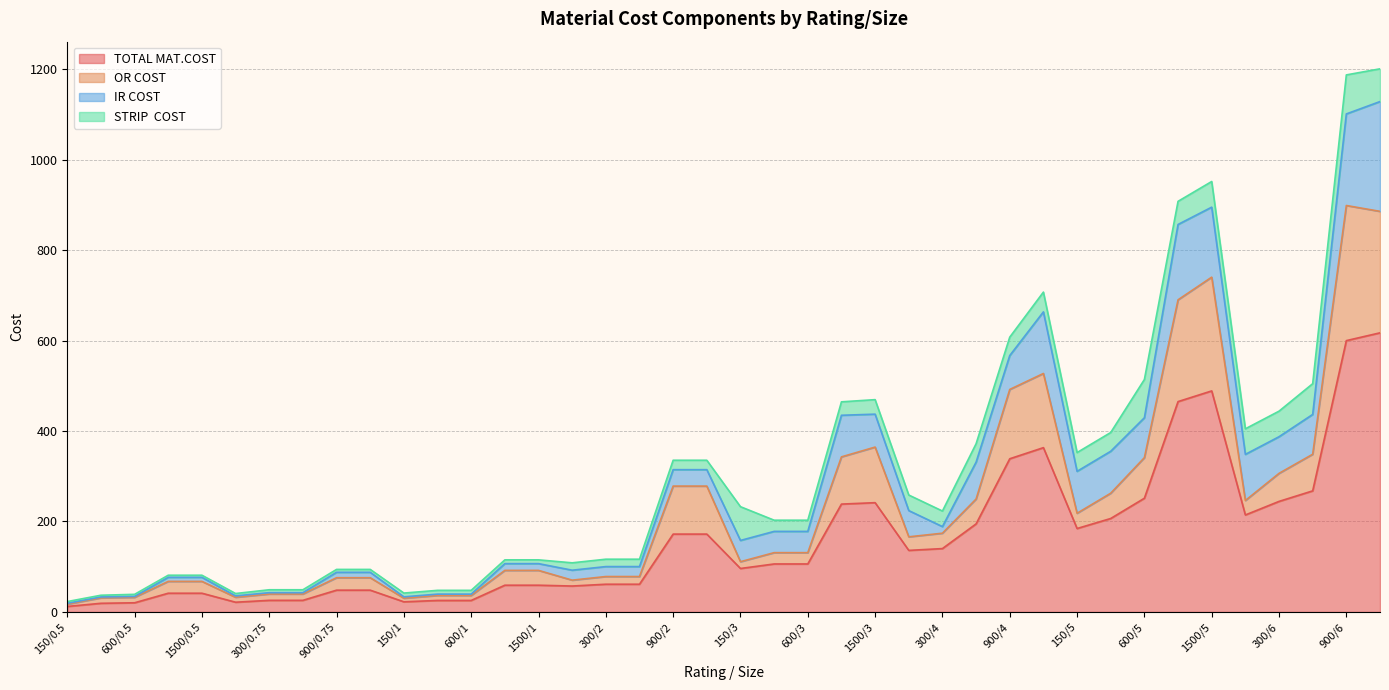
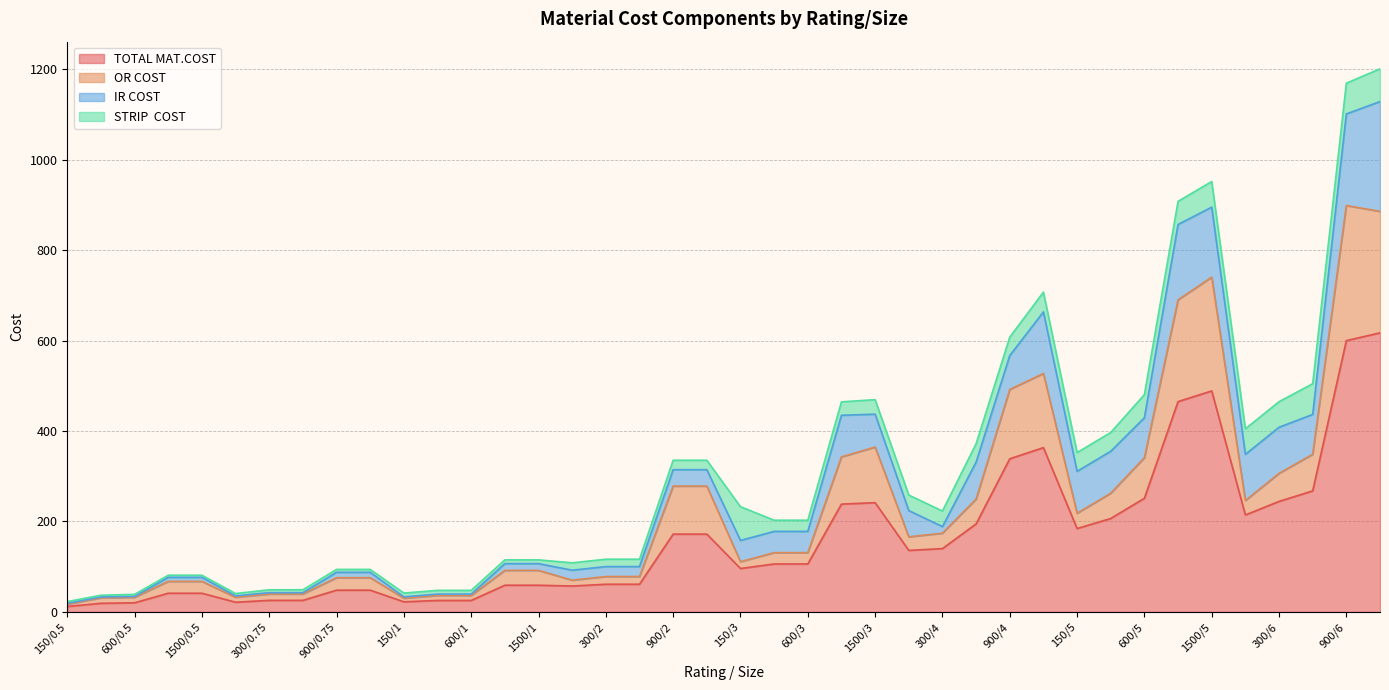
  {
    "IR COST": {
      "900/0.75": 10,
      "1500/1": 10,
      "300/2": 20,
      "900/2": 40,
      "150/3": 50,
      "600/3": 50,
      "1500/3": 70,
      "300/4": 10,
      "900/4": 70,
      "150/5": 90,
      "600/5": 90,
      "1500/5": 150,
-     "300/6": 80,
+     "300/6": 100,
      "900/6": 200
    },
    "STRIP COST": {
      "300/0.75": 10,
      "900/0.75": 10,
      "150/1": 10,
      "600/1": 10,
      "1500/1": 10,
      "300/2": 20,
      "900/2": 20,
      "150/3": 70,
      "600/3": 20,
      "1500/3": 30,
      "300/4": 30,
      "900/4": 40,
      "150/5": 40,
-     "600/5": 80,
+     "600/5": 50,
      "1500/5": 60,
      "300/6": 60,
-     "900/6": 90
+     "900/6": 70
    }
  }
